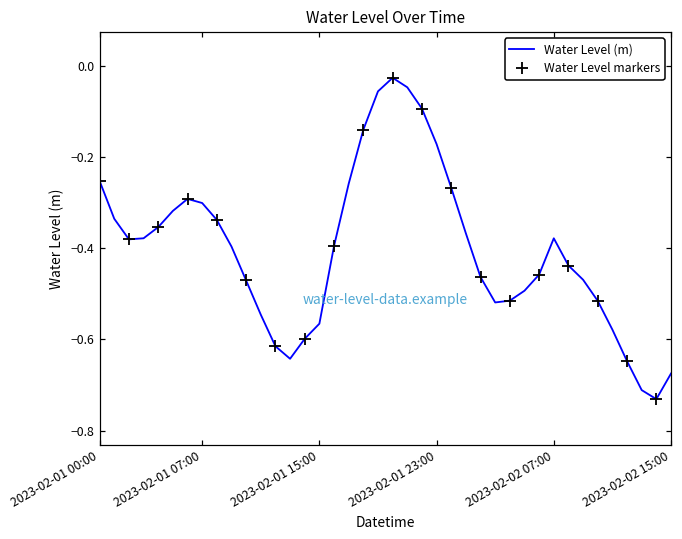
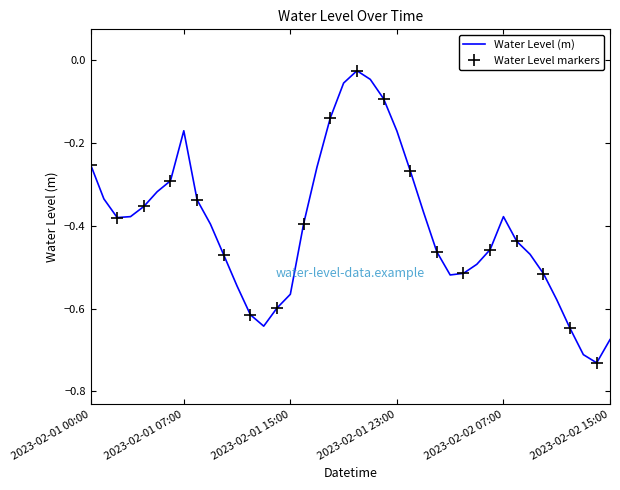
  {
    "Water Level (m)": {
-     "2023-02-01 07:00": -0.30,
+     "2023-02-01 07:00": -0.17,
      "2023-02-01 15:00": -0.57,
      "2023-02-01 23:00": -0.17,
      "2023-02-02 07:00": -0.38,
      "2023-02-02 15:00": -0.67
    }
  }
